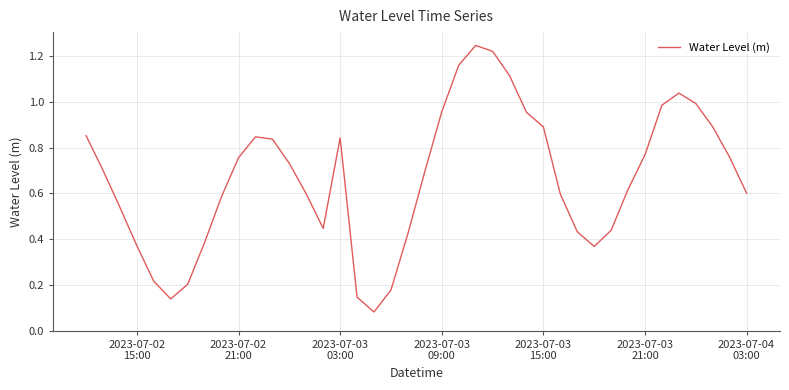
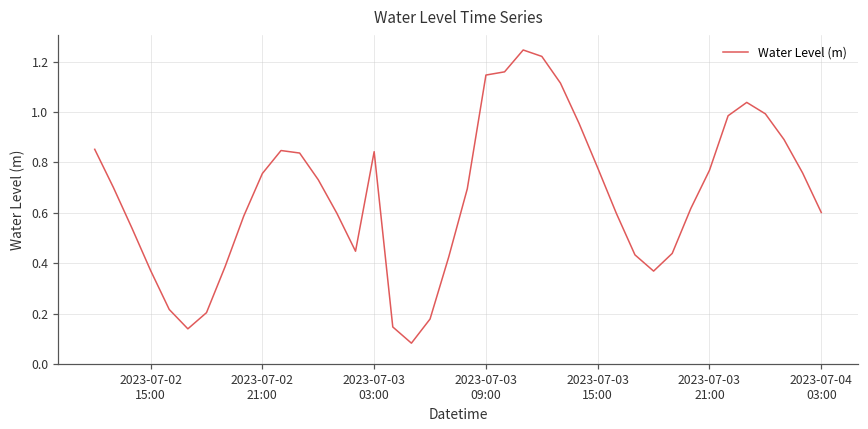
  {
    "2023-07-02 15:00": 0.37,
    "2023-07-02 21:00": 0.76,
    "2023-07-03 03:00": 0.84,
-   "2023-07-03 09:00": 0.96,
-   "2023-07-03 15:00": 0.89,
+   "2023-07-03 09:00": 1.15,
+   "2023-07-03 15:00": 0.78,
    "2023-07-03 21:00": 0.77,
    "2023-07-04 03:00": 0.60
  }
